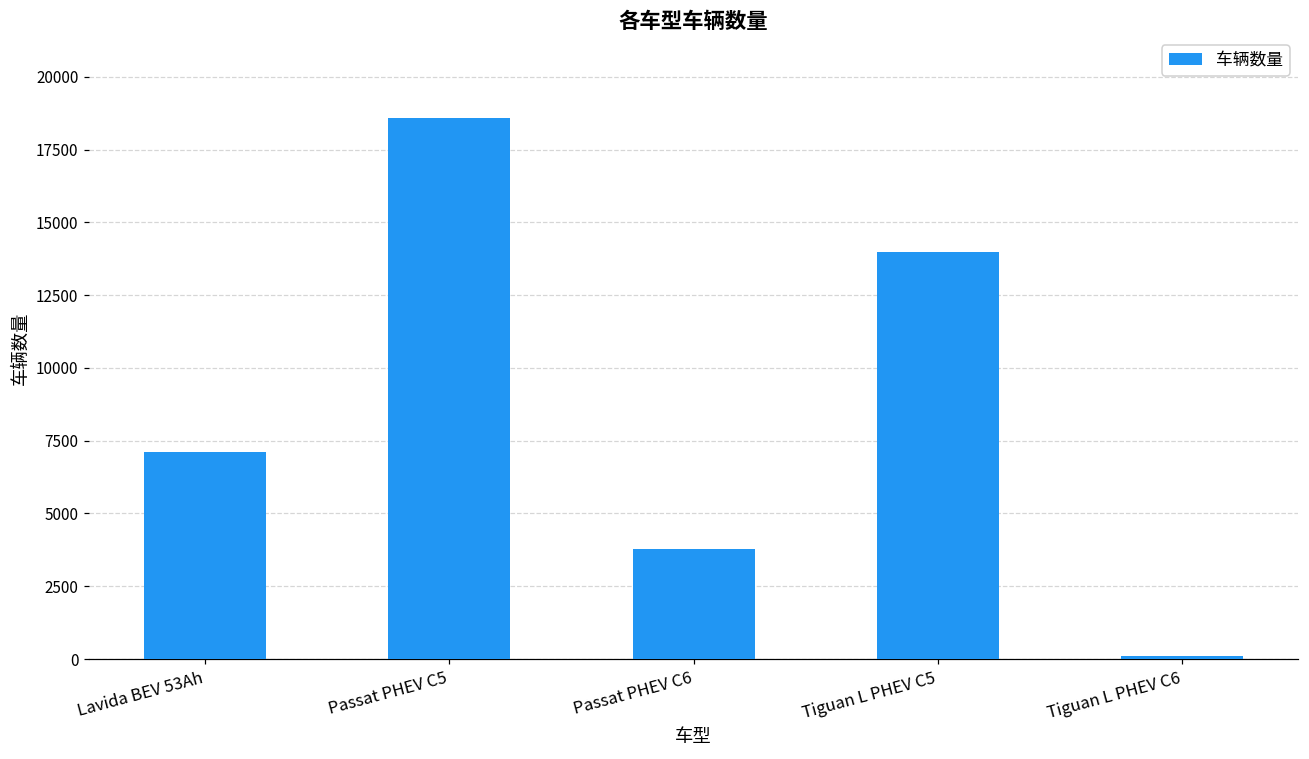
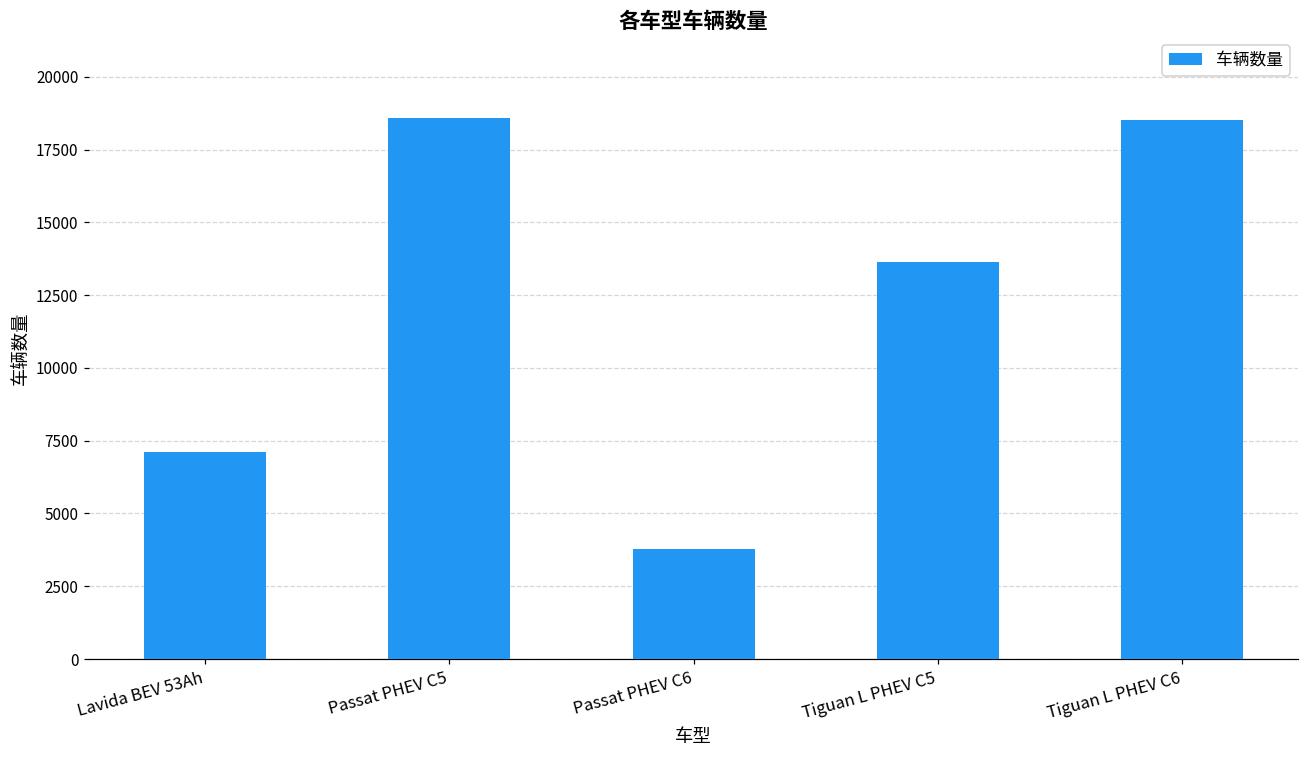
  {
    "Lavida BEV 53Ah": 7100,
    "Passat PHEV C5": 18600,
    "Passat PHEV C6": 3800,
-   "Tiguan L PHEV C5": 14000,
-   "Tiguan L PHEV C6": 100
+   "Tiguan L PHEV C5": 13700,
+   "Tiguan L PHEV C6": 18500
  }
